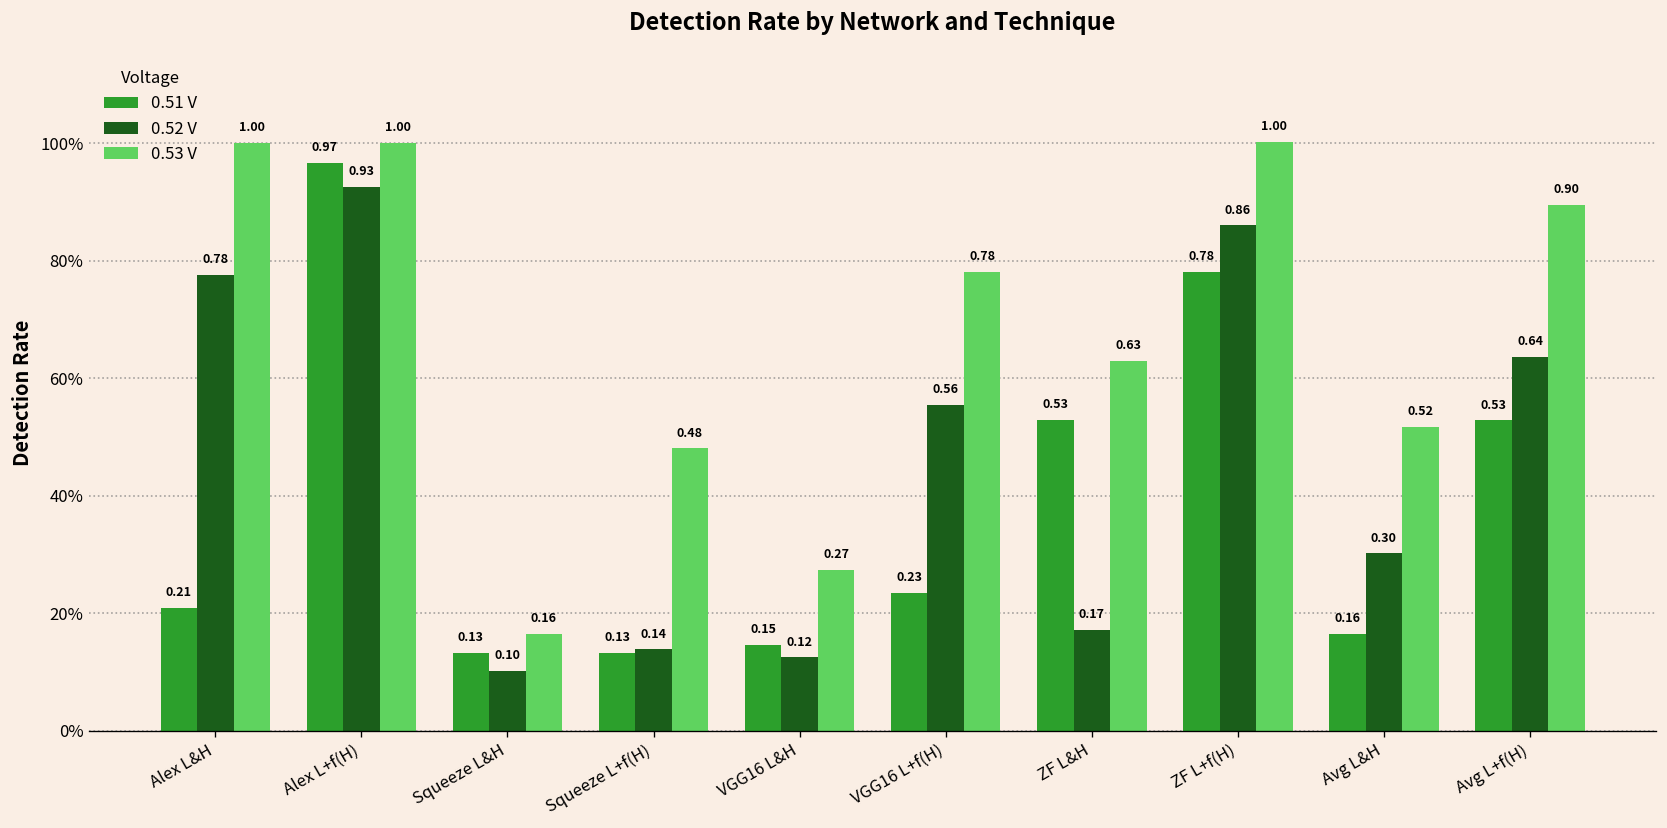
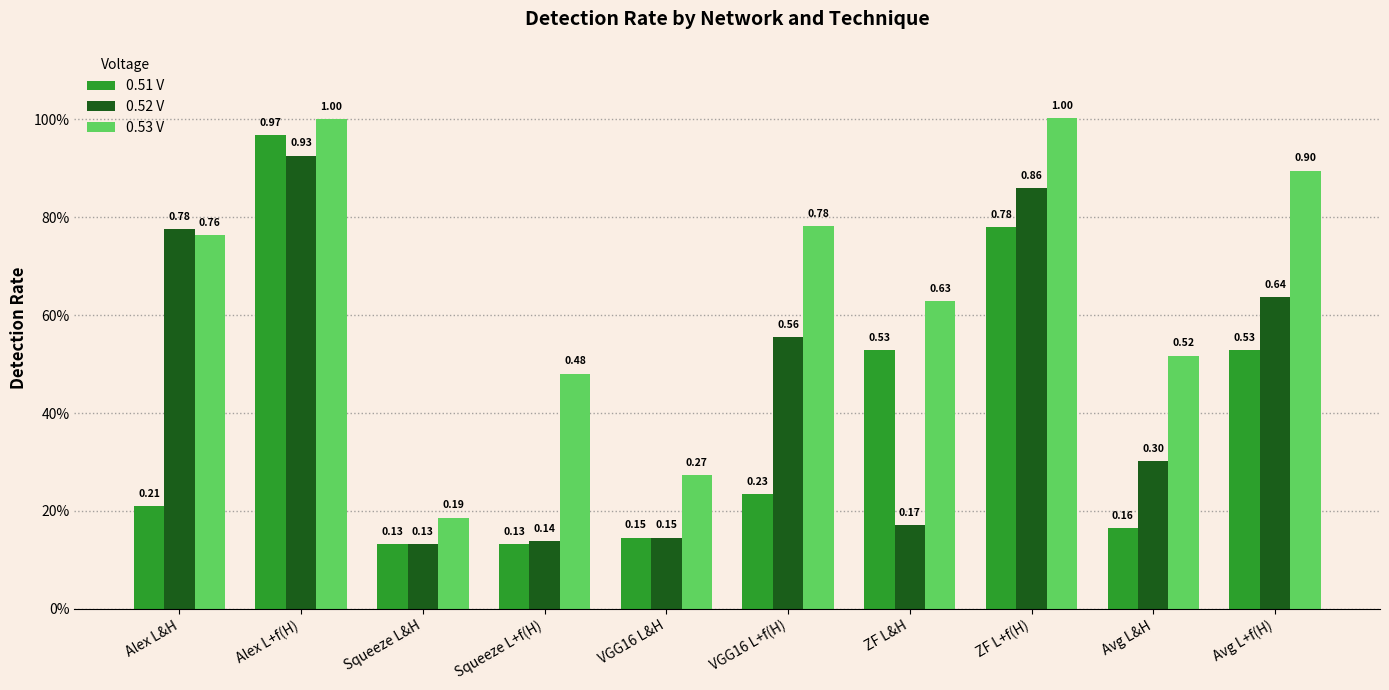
  {
    "0.51 V": {
      "Alex L&H": 0.21,
      "Alex L+f(H)": 0.97,
      "Squeeze L&H": 0.13,
      "Squeeze L+f(H)": 0.13,
      "VGG16 L&H": 0.15,
      "VGG16 L+f(H)": 0.23,
      "ZF L&H": 0.53,
      "ZF L+f(H)": 0.78,
      "Avg L&H": 0.16,
      "Avg L+f(H)": 0.53
    },
    "0.52 V": {
      "Alex L&H": 0.78,
      "Alex L+f(H)": 0.93,
-     "Squeeze L&H": 0.10,
+     "Squeeze L&H": 0.13,
      "Squeeze L+f(H)": 0.14,
-     "VGG16 L&H": 0.12,
+     "VGG16 L&H": 0.15,
      "VGG16 L+f(H)": 0.56,
      "ZF L&H": 0.17,
      "ZF L+f(H)": 0.86,
      "Avg L&H": 0.30,
      "Avg L+f(H)": 0.64
    },
    "0.53 V": {
-     "Alex L&H": 1.00,
+     "Alex L&H": 0.76,
      "Alex L+f(H)": 1.00,
-     "Squeeze L&H": 0.16,
+     "Squeeze L&H": 0.19,
      "Squeeze L+f(H)": 0.48,
      "VGG16 L&H": 0.27,
      "VGG16 L+f(H)": 0.78,
      "ZF L&H": 0.63,
      "ZF L+f(H)": 1.00,
      "Avg L&H": 0.52,
      "Avg L+f(H)": 0.90
    }
  }
